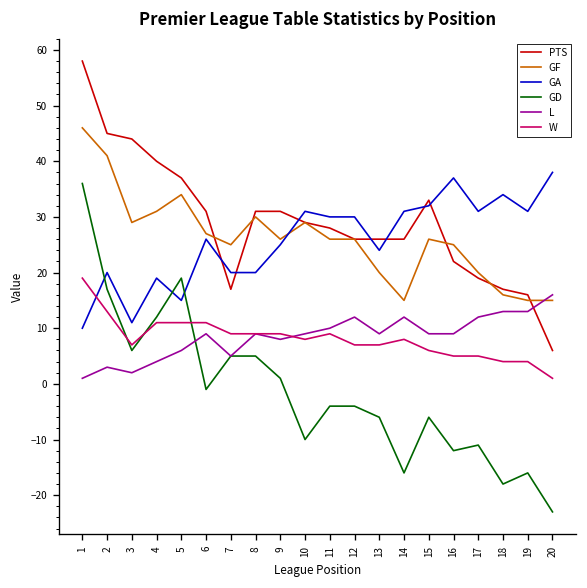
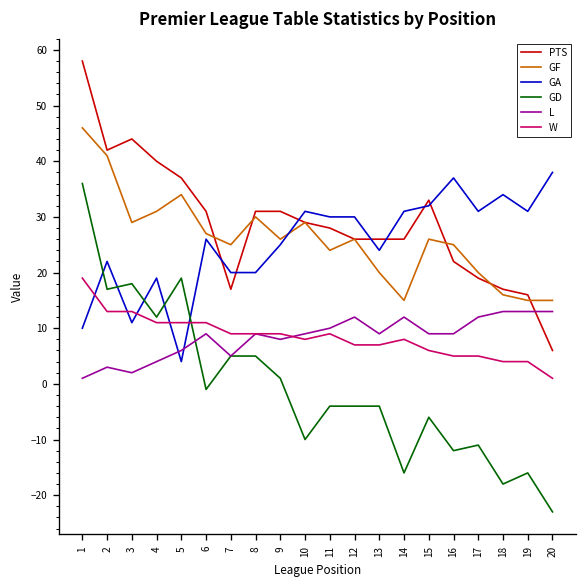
  {
    "PTS": {
      "1": 58,
-     "2": 45,
+     "2": 42,
      "3": 44,
      "4": 40,
      "5": 37,
      "6": 31,
      "7": 17,
      "8": 31,
      "9": 31,
      "11": 28,
      "13": 26,
      "14": 26,
      "15": 33,
      "16": 22,
      "17": 19,
      "18": 17,
      "19": 16,
      "20": 6
    },
    "GF": {
      "1": 46,
      "2": 41,
      "3": 29,
      "4": 31,
      "5": 34,
      "6": 27,
      "7": 25,
      "8": 30,
      "9": 26,
-     "11": 26,
+     "11": 24,
      "13": 20,
      "14": 15,
      "15": 26,
      "16": 25,
      "17": 20,
      "18": 16,
      "19": 15,
      "20": 15
    },
    "GA": {
      "1": 10,
-     "2": 20,
+     "2": 22,
      "3": 11,
      "4": 19,
-     "5": 15,
+     "5": 4,
      "6": 26,
      "7": 20,
      "8": 20,
      "9": 25,
      "10": 31,
      "11": 30,
      "12": 30,
      "13": 24,
      "14": 31,
      "15": 32,
      "16": 37,
      "17": 31,
      "18": 34,
      "19": 31,
      "20": 38
    },
    "GD": {
      "1": 36,
      "2": 17,
-     "3": 6,
+     "3": 18,
      "4": 12,
      "5": 19,
      "6": -1,
      "8": 5,
      "9": 1,
      "10": -10,
      "11": -4,
      "12": -4,
-     "13": -6,
+     "13": -4,
      "14": -16,
      "15": -6,
      "16": -12,
      "17": -11,
      "18": -18,
      "19": -16,
      "20": -23
    },
    "L": {
      "1": 1,
      "2": 3,
      "3": 2,
      "4": 4,
      "5": 6,
      "6": 9,
      "9": 8,
      "10": 9,
      "11": 10,
      "12": 12,
      "13": 9,
      "14": 12,
      "15": 9,
      "16": 9,
      "17": 12,
      "18": 13,
      "19": 13,
-     "20": 16
+     "20": 13
    },
    "W": {
      "1": 19,
      "2": 13,
-     "3": 7,
+     "3": 13,
      "4": 11,
      "5": 11,
      "6": 11,
      "7": 9,
      "9": 9,
      "10": 8,
      "11": 9,
      "12": 7,
      "13": 7,
      "14": 8,
      "15": 6,
      "16": 5,
      "17": 5,
      "18": 4,
      "19": 4,
      "20": 1
    }
  }
